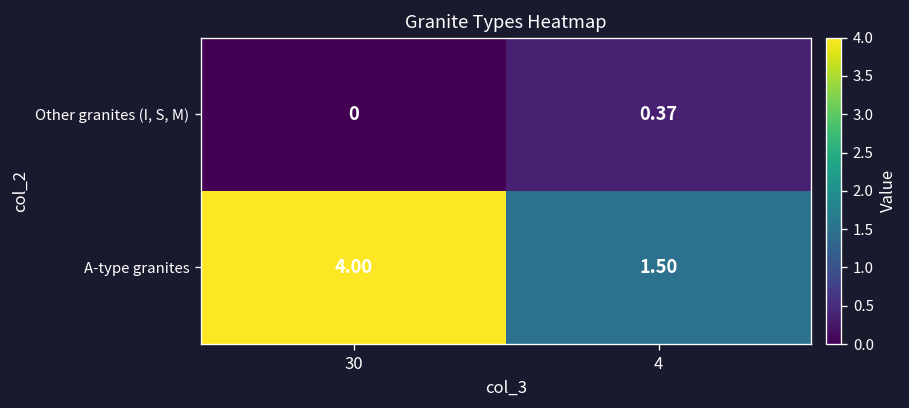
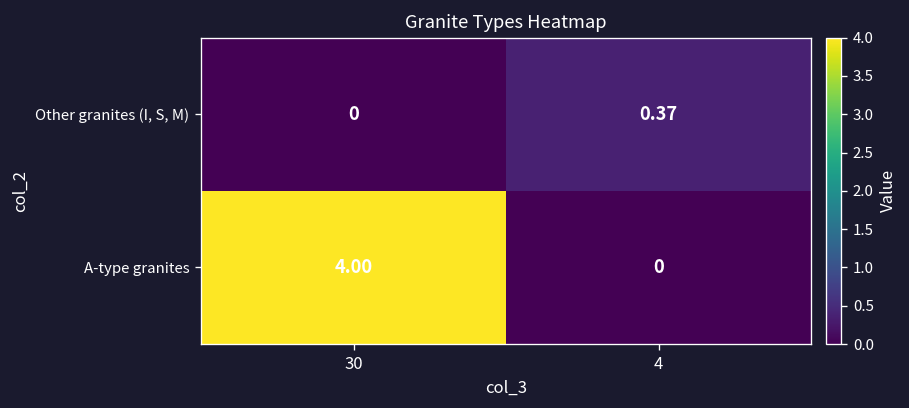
  {
    "Other granites (I, S, M)": {
      "30": 0,
      "4": 0.37
    },
    "A-type granites": {
      "30": 4.00,
-     "4": 1.50
+     "4": 0
    }
  }
